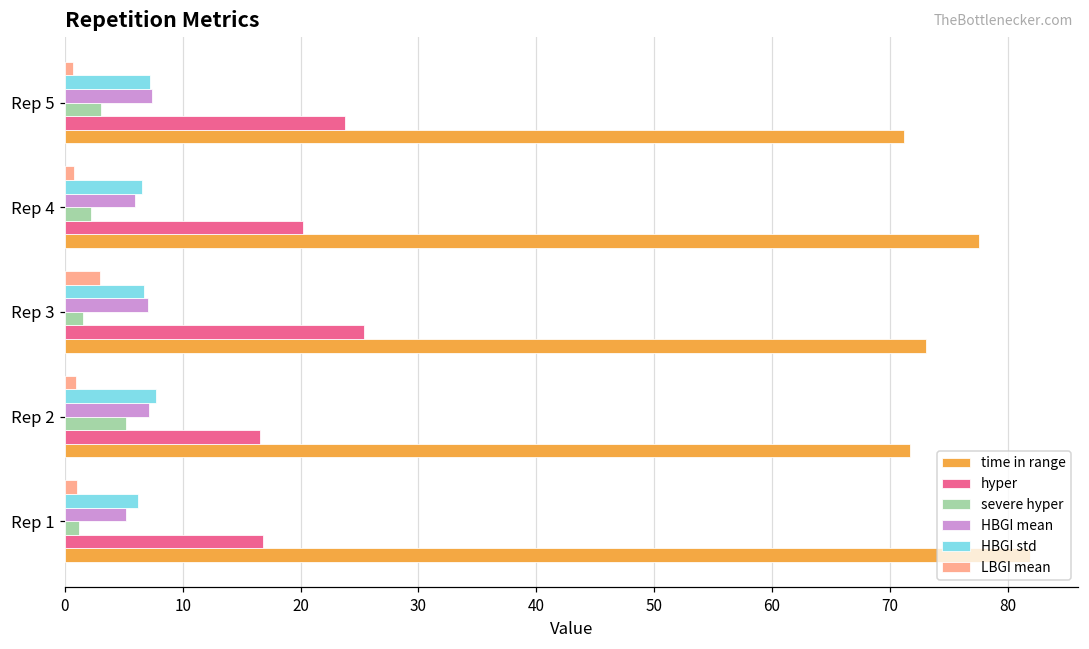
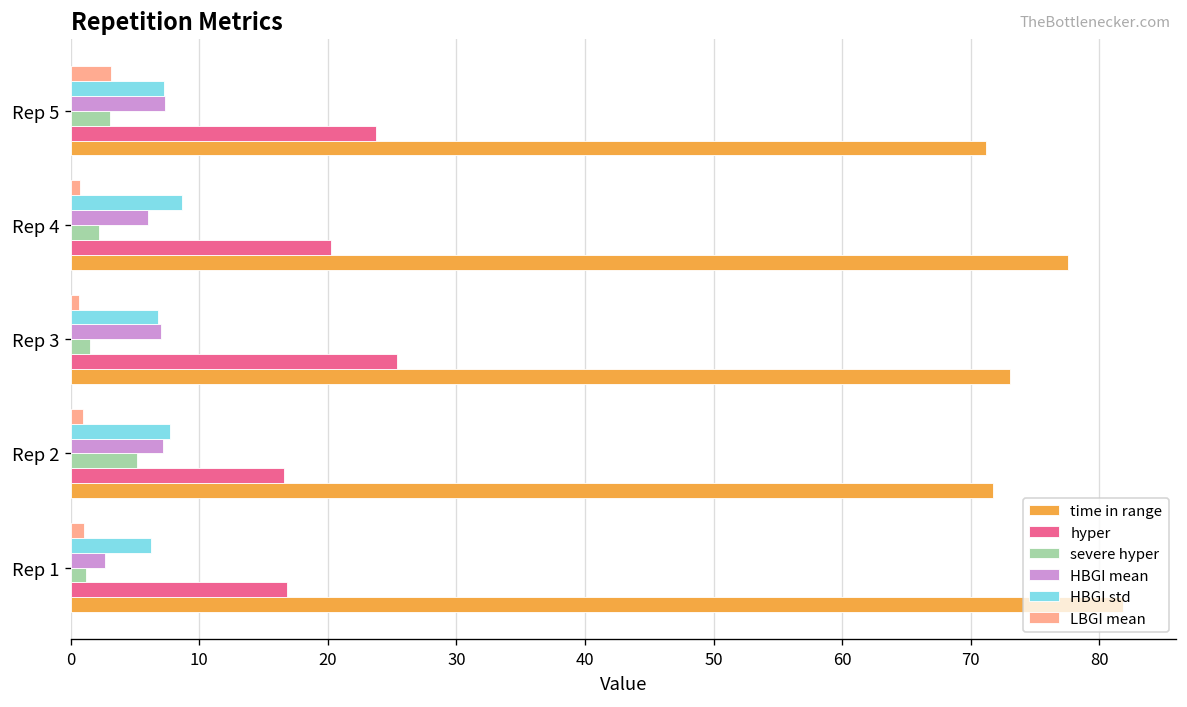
  {
    "time in range": {
      "Rep 5": 71.2,
      "Rep 4": 77.6,
      "Rep 3": 73.1,
      "Rep 2": 71.8
    },
    "hyper": {
      "Rep 5": 23.7,
      "Rep 4": 20.2,
      "Rep 3": 25.4,
      "Rep 2": 16.6,
      "Rep 1": 16.8
    },
    "severe hyper": {
      "Rep 5": 3.0,
      "Rep 4": 2.2,
      "Rep 3": 1.5,
      "Rep 2": 5.2,
      "Rep 1": 1.2
    },
    "HBGI mean": {
      "Rep 5": 7.4,
      "Rep 4": 6.0,
      "Rep 3": 7.0,
      "Rep 2": 7.1,
-     "Rep 1": 5.2
+     "Rep 1": 2.7
    },
    "HBGI std": {
      "Rep 5": 7.2,
-     "Rep 4": 6.6,
+     "Rep 4": 8.6,
      "Rep 3": 6.8,
      "Rep 2": 7.7,
      "Rep 1": 6.2
    },
    "LBGI mean": {
-     "Rep 5": 0.7,
+     "Rep 5": 3.2,
      "Rep 4": 0.8,
-     "Rep 3": 3.0,
+     "Rep 3": 0.7,
      "Rep 2": 0.9,
      "Rep 1": 1.0
    }
  }
